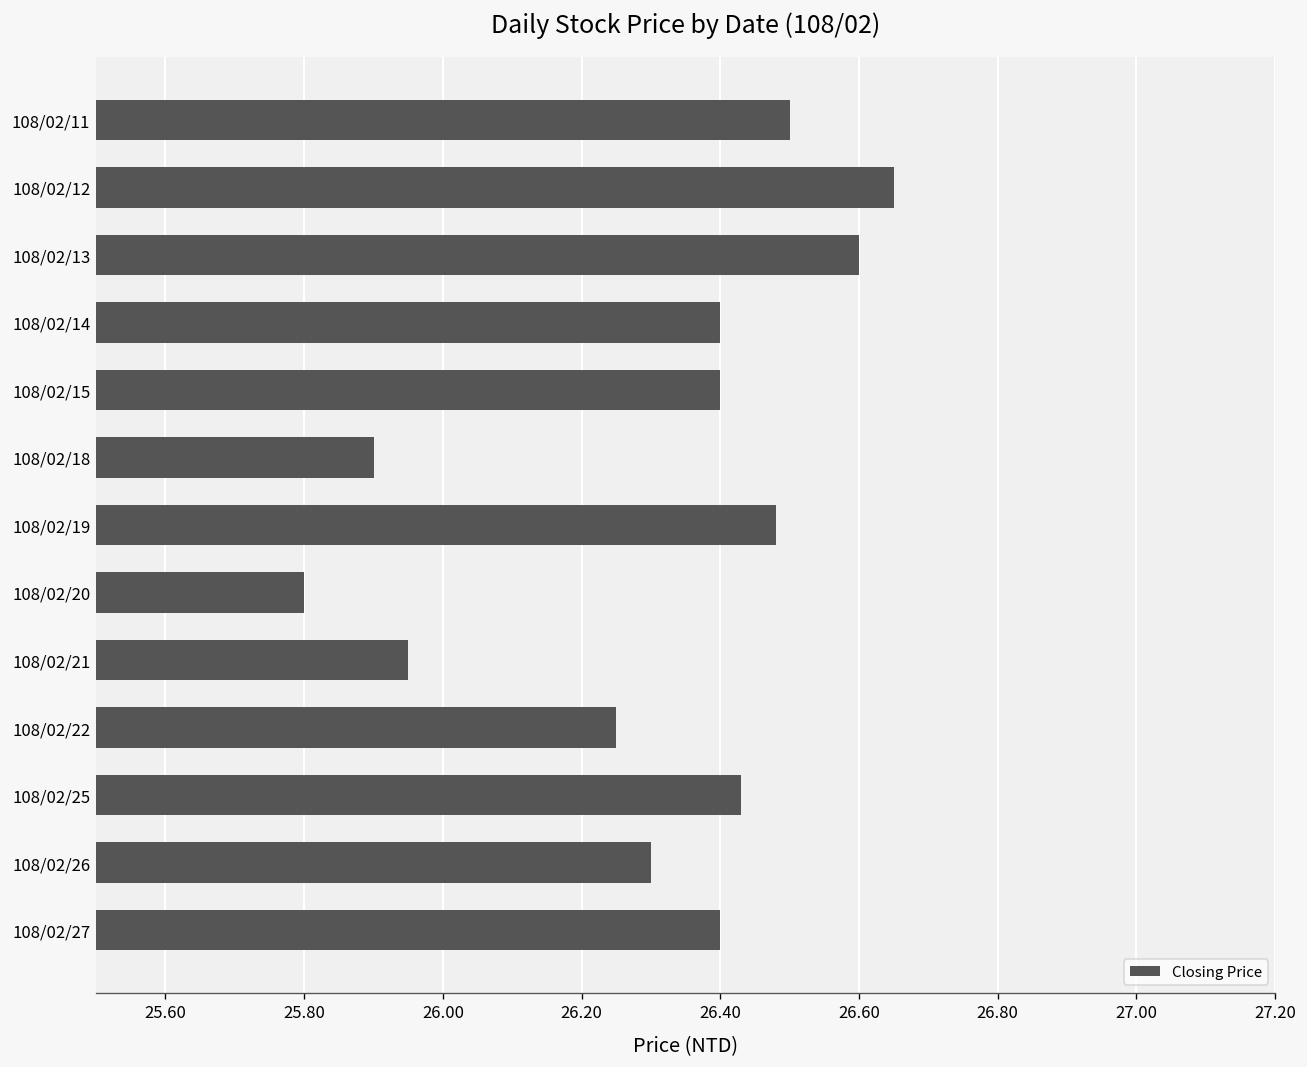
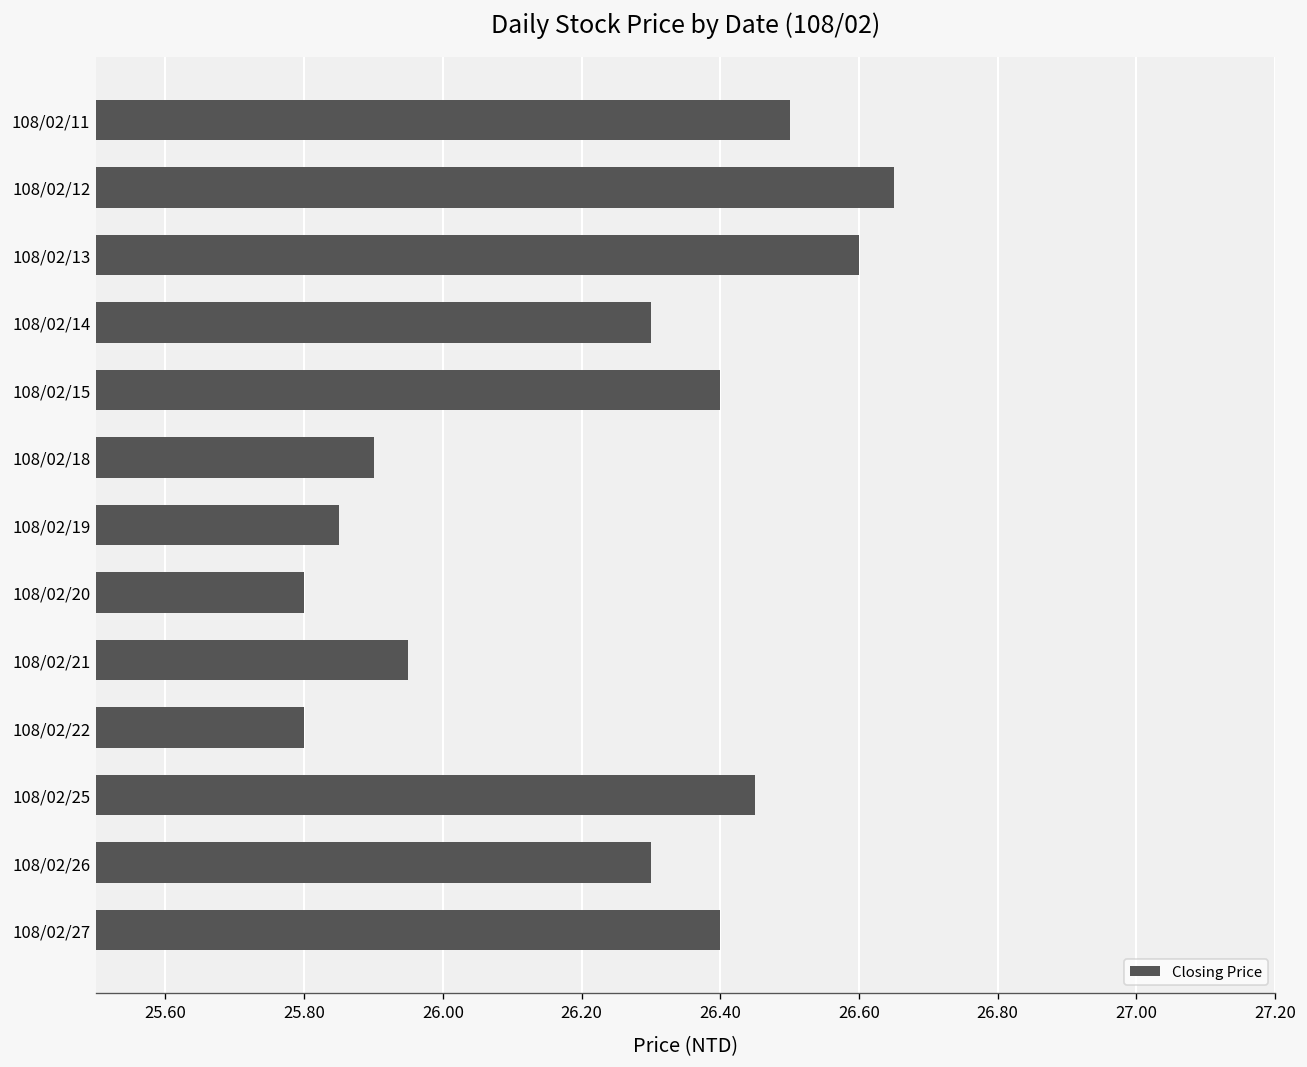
  {
    "108/02/11": 26.50,
    "108/02/12": 26.65,
    "108/02/13": 26.60,
-   "108/02/14": 26.4,
+   "108/02/14": 26.3,
    "108/02/15": 26.40,
    "108/02/18": 25.90,
-   "108/02/19": 26.48,
+   "108/02/19": 25.85,
    "108/02/20": 25.80,
    "108/02/21": 25.95,
-   "108/02/22": 26.25,
-   "108/02/25": 26.43,
+   "108/02/22": 25.80,
+   "108/02/25": 26.45,
    "108/02/26": 26.30,
    "108/02/27": 26.40
  }
